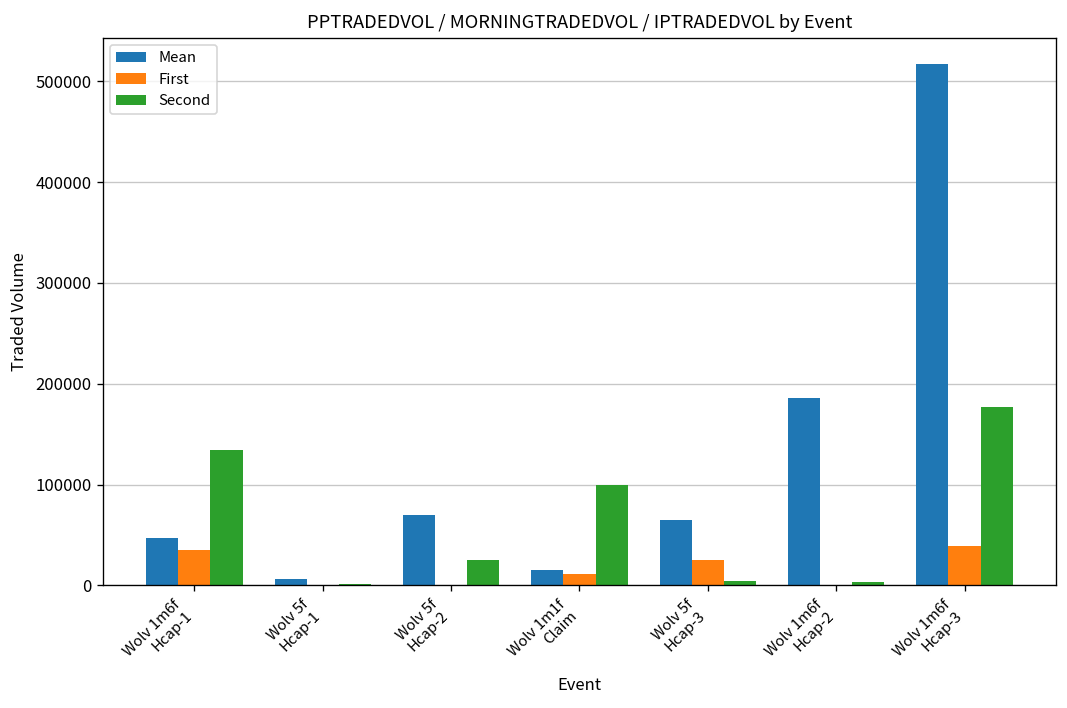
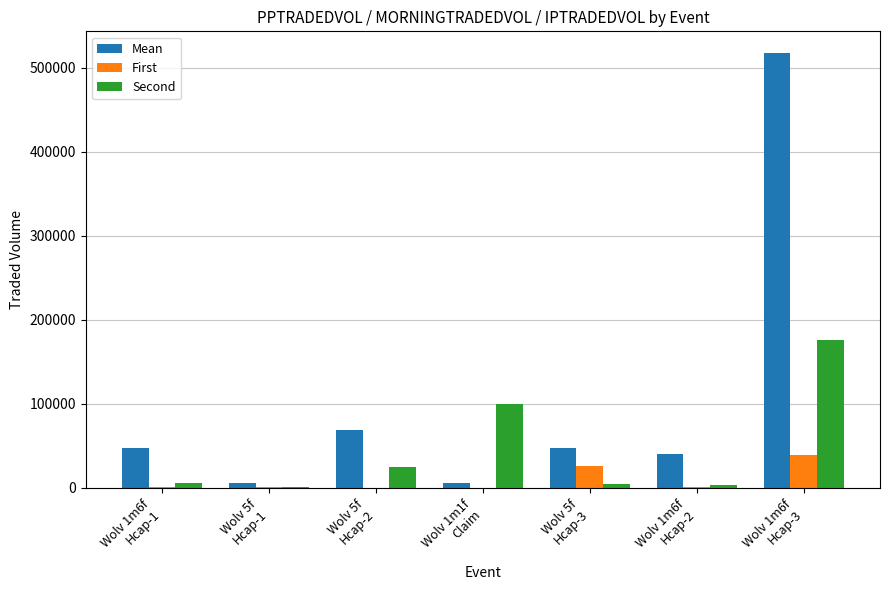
  {
    "Mean": {
      "Wolv 1m6f Hcap-1": 50000,
      "Wolv 5f Hcap-1": 10000,
      "Wolv 5f Hcap-2": 70000,
-     "Wolv 1m1f Claim": 20000,
-     "Wolv 5f Hcap-3": 70000,
-     "Wolv 1m6f Hcap-2": 190000,
+     "Wolv 1m1f Claim": 10000,
+     "Wolv 5f Hcap-3": 50000,
+     "Wolv 1m6f Hcap-2": 40000,
      "Wolv 1m6f Hcap-3": 520000
    },
    "First": {
-     "Wolv 1m6f Hcap-1": 40000,
-     "Wolv 1m1f Claim": 10000,
+     "Wolv 1m6f Hcap-1": 0,
+     "Wolv 1m1f Claim": 0,
      "Wolv 5f Hcap-3": 30000,
      "Wolv 1m6f Hcap-3": 40000
    },
    "Second": {
-     "Wolv 1m6f Hcap-1": 130000,
+     "Wolv 1m6f Hcap-1": 10000,
      "Wolv 5f Hcap-2": 30000,
      "Wolv 1m1f Claim": 100000,
      "Wolv 5f Hcap-3": 0,
      "Wolv 1m6f Hcap-2": 0,
      "Wolv 1m6f Hcap-3": 180000
    }
  }
